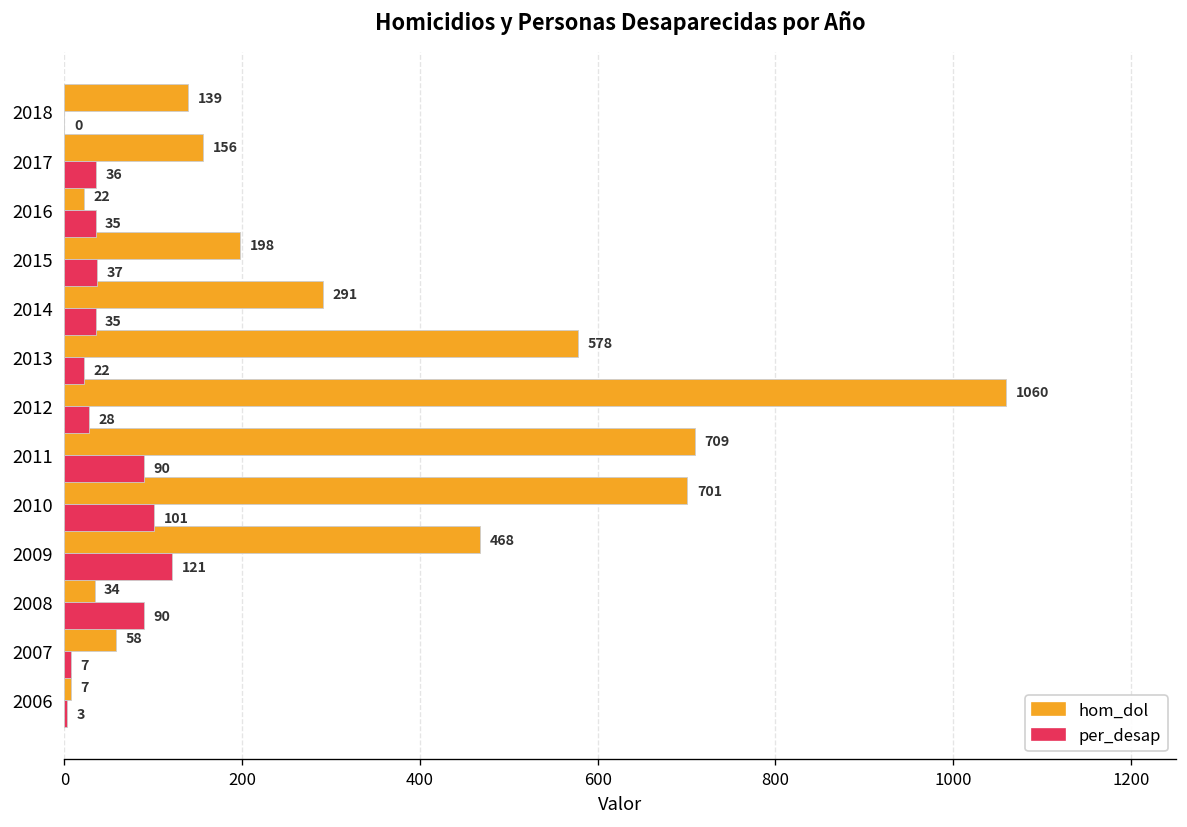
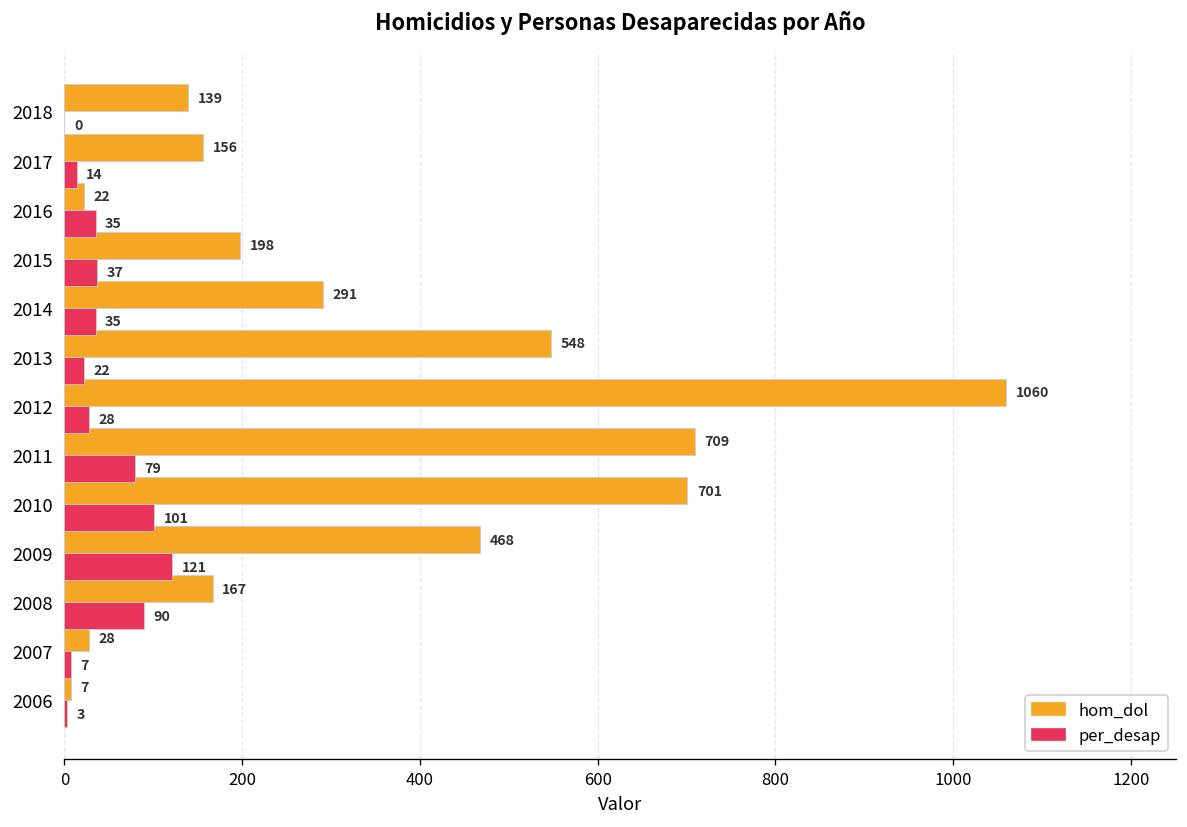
  {
    "hom_dol": {
      "2018": 139,
      "2017": 156,
      "2016": 22,
      "2015": 198,
      "2014": 291,
-     "2013": 578,
+     "2013": 548,
      "2012": 1060,
      "2011": 709,
      "2010": 701,
      "2009": 468,
-     "2008": 34,
-     "2007": 58,
+     "2008": 167,
+     "2007": 28,
      "2006": 7
    },
    "per_desap": {
      "2018": 0,
-     "2017": 36,
+     "2017": 14,
      "2016": 35,
      "2015": 37,
      "2014": 35,
      "2013": 22,
      "2012": 28,
-     "2011": 90,
+     "2011": 79,
      "2010": 101,
      "2009": 121,
      "2008": 90,
      "2007": 7,
      "2006": 3
    }
  }
